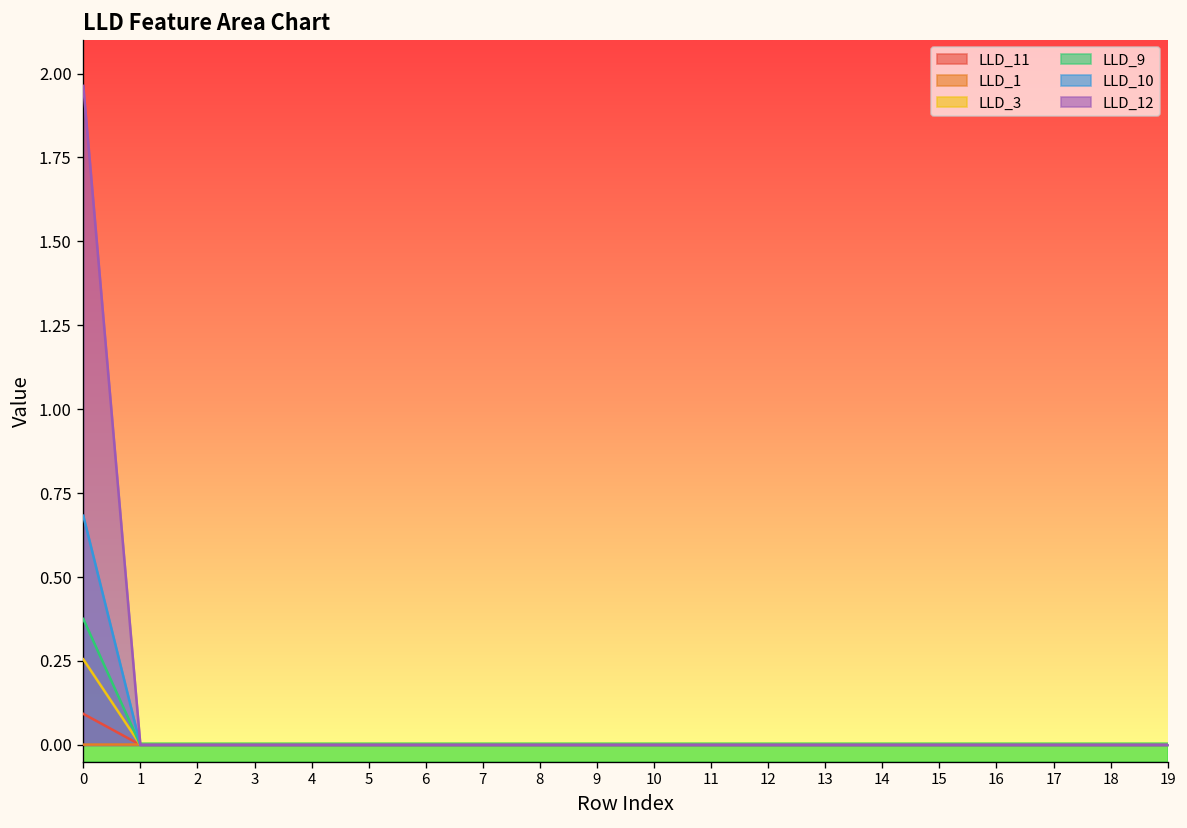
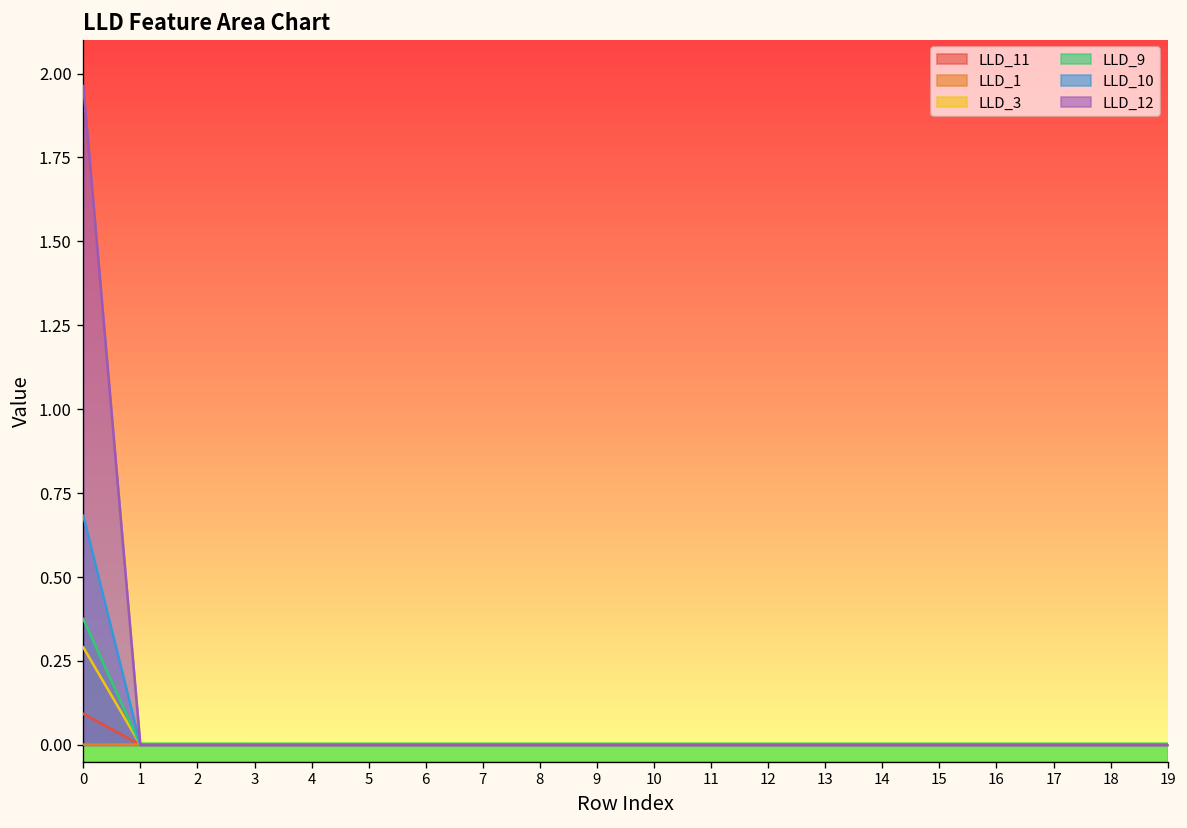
  {
    "LLD_3": {
-     "0": 0.26
+     "0": 0.29
    },
    "LLD_9": {
      "0": 0.38
    },
    "LLD_10": {
      "0": 0.68
    },
    "LLD_12": {
      "0": 1.96
    }
  }
